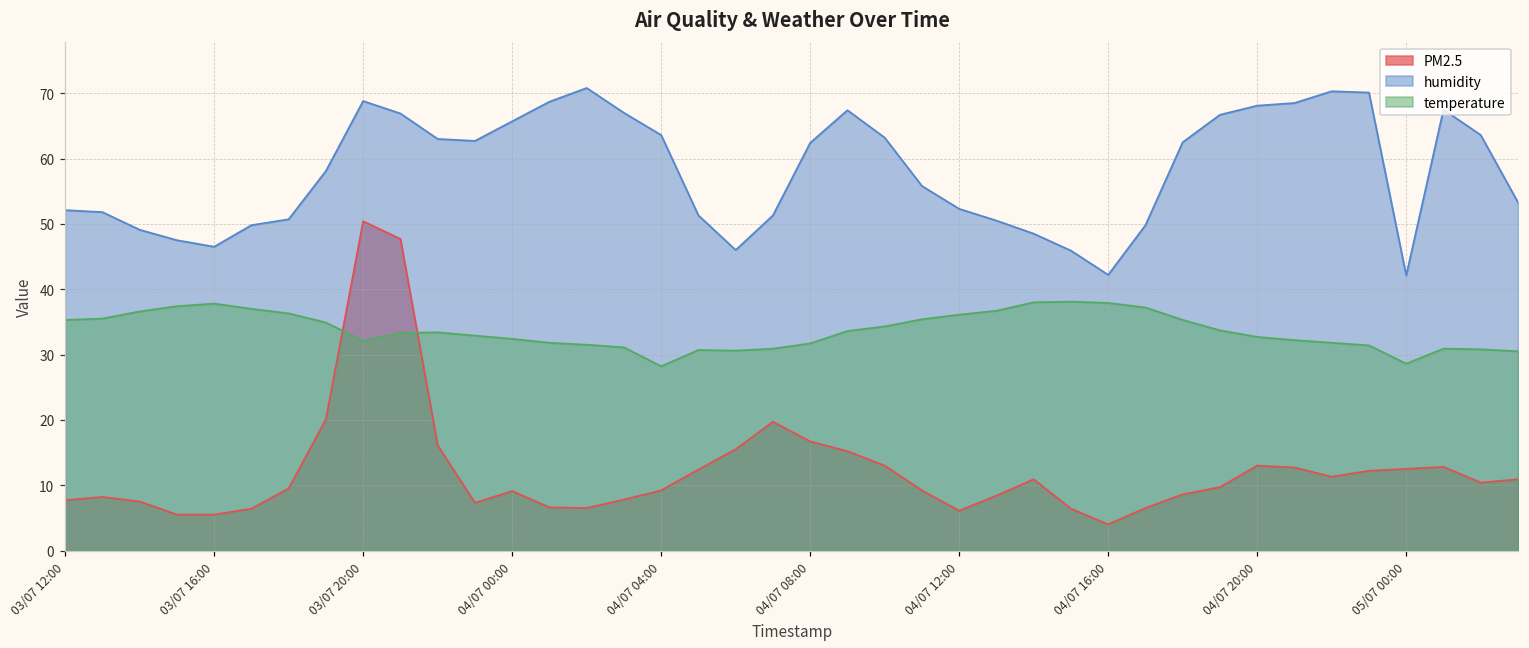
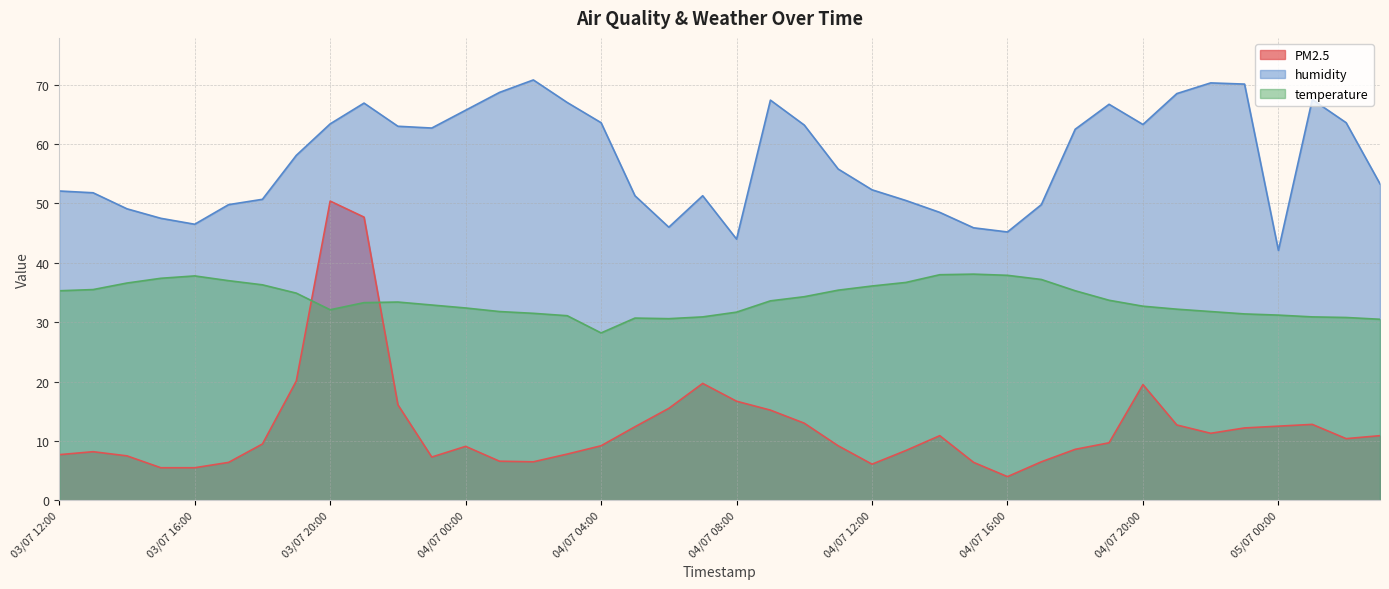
  {
    "PM2.5": {
      "03/07 12:00": 8,
      "03/07 16:00": 6,
      "03/07 20:00": 50,
      "04/07 00:00": 9,
      "04/07 04:00": 9,
      "04/07 08:00": 17,
      "04/07 12:00": 6,
      "04/07 16:00": 4,
-     "04/07 20:00": 13,
+     "04/07 20:00": 20,
      "05/07 00:00": 13
    },
    "humidity": {
      "03/07 12:00": 52,
      "03/07 16:00": 47,
-     "03/07 20:00": 69,
+     "03/07 20:00": 63,
      "04/07 00:00": 66,
      "04/07 04:00": 64,
-     "04/07 08:00": 62,
+     "04/07 08:00": 44,
      "04/07 12:00": 52,
-     "04/07 16:00": 42,
-     "04/07 20:00": 68,
+     "04/07 16:00": 45,
+     "04/07 20:00": 63,
      "05/07 00:00": 42
    },
    "temperature": {
      "03/07 12:00": 35,
      "03/07 16:00": 38,
      "03/07 20:00": 32,
      "04/07 00:00": 32,
      "04/07 04:00": 28,
      "04/07 08:00": 32,
      "04/07 12:00": 36,
      "04/07 16:00": 38,
      "04/07 20:00": 33,
-     "05/07 00:00": 29
+     "05/07 00:00": 31
    }
  }
